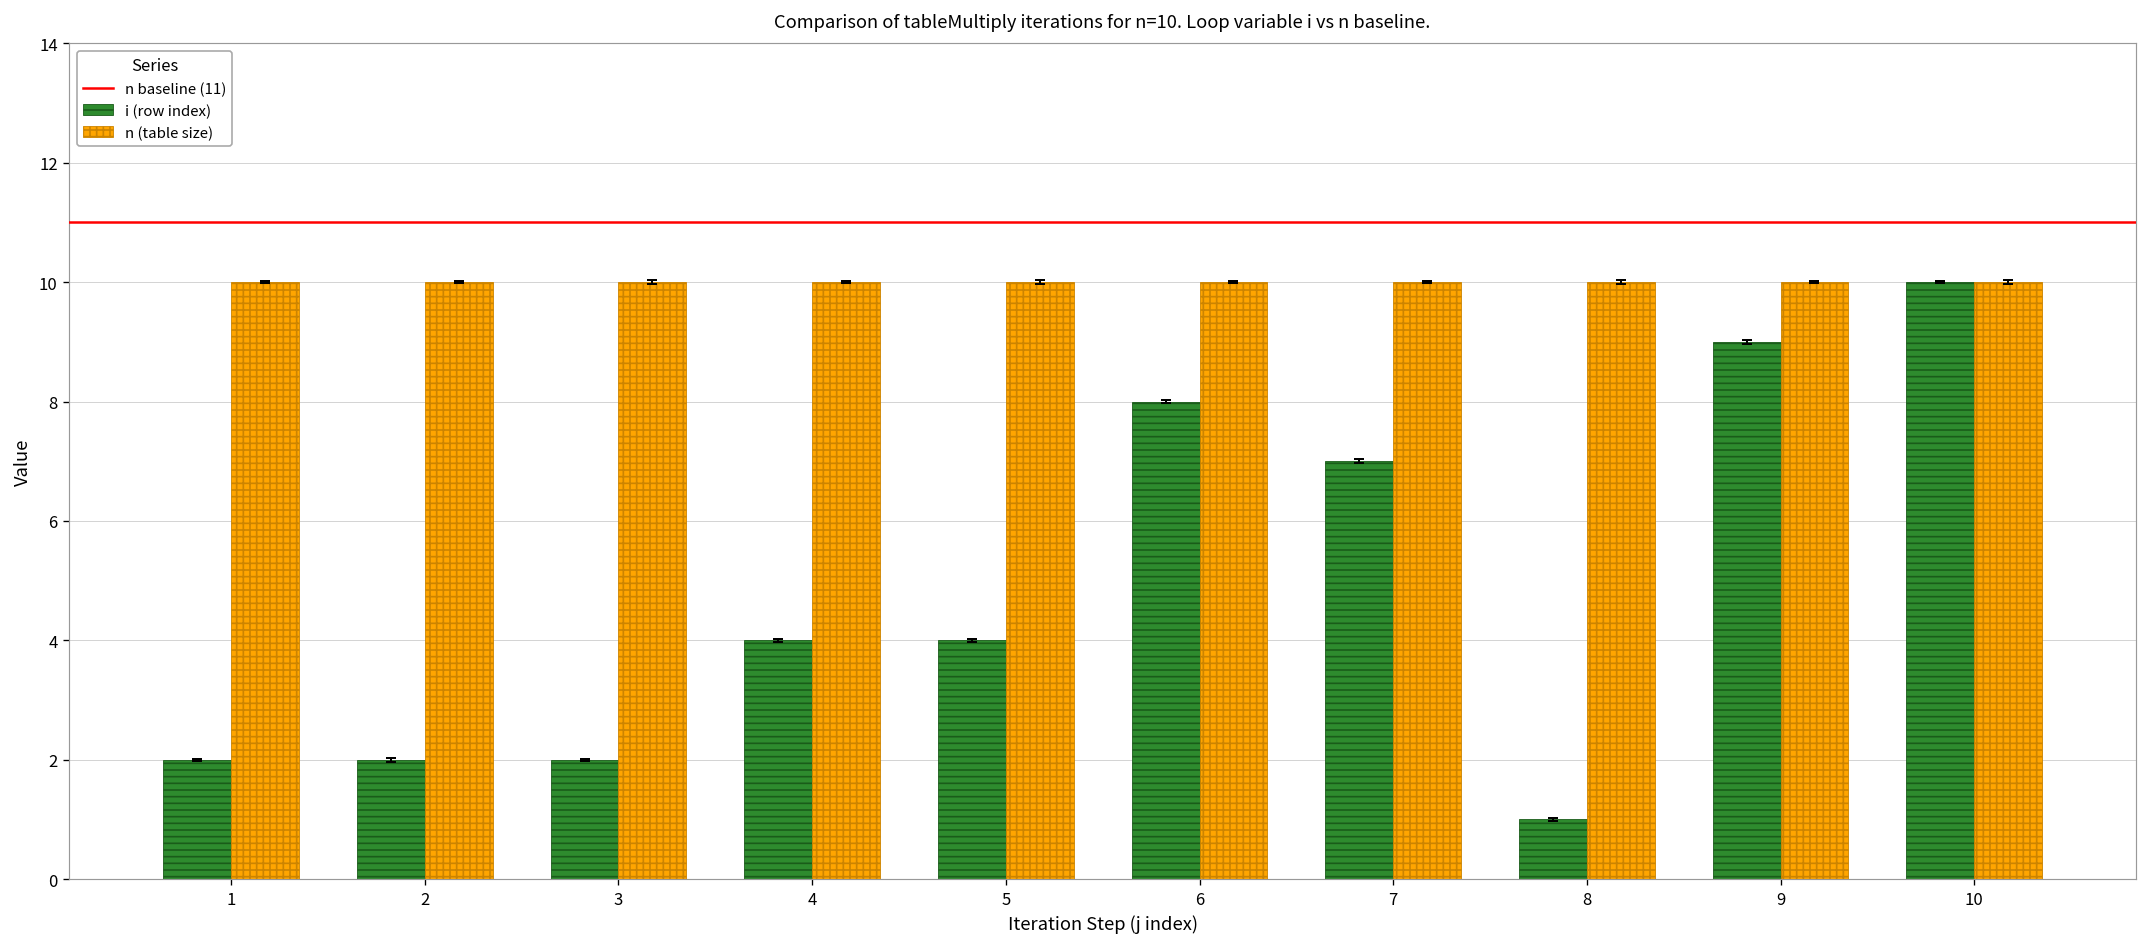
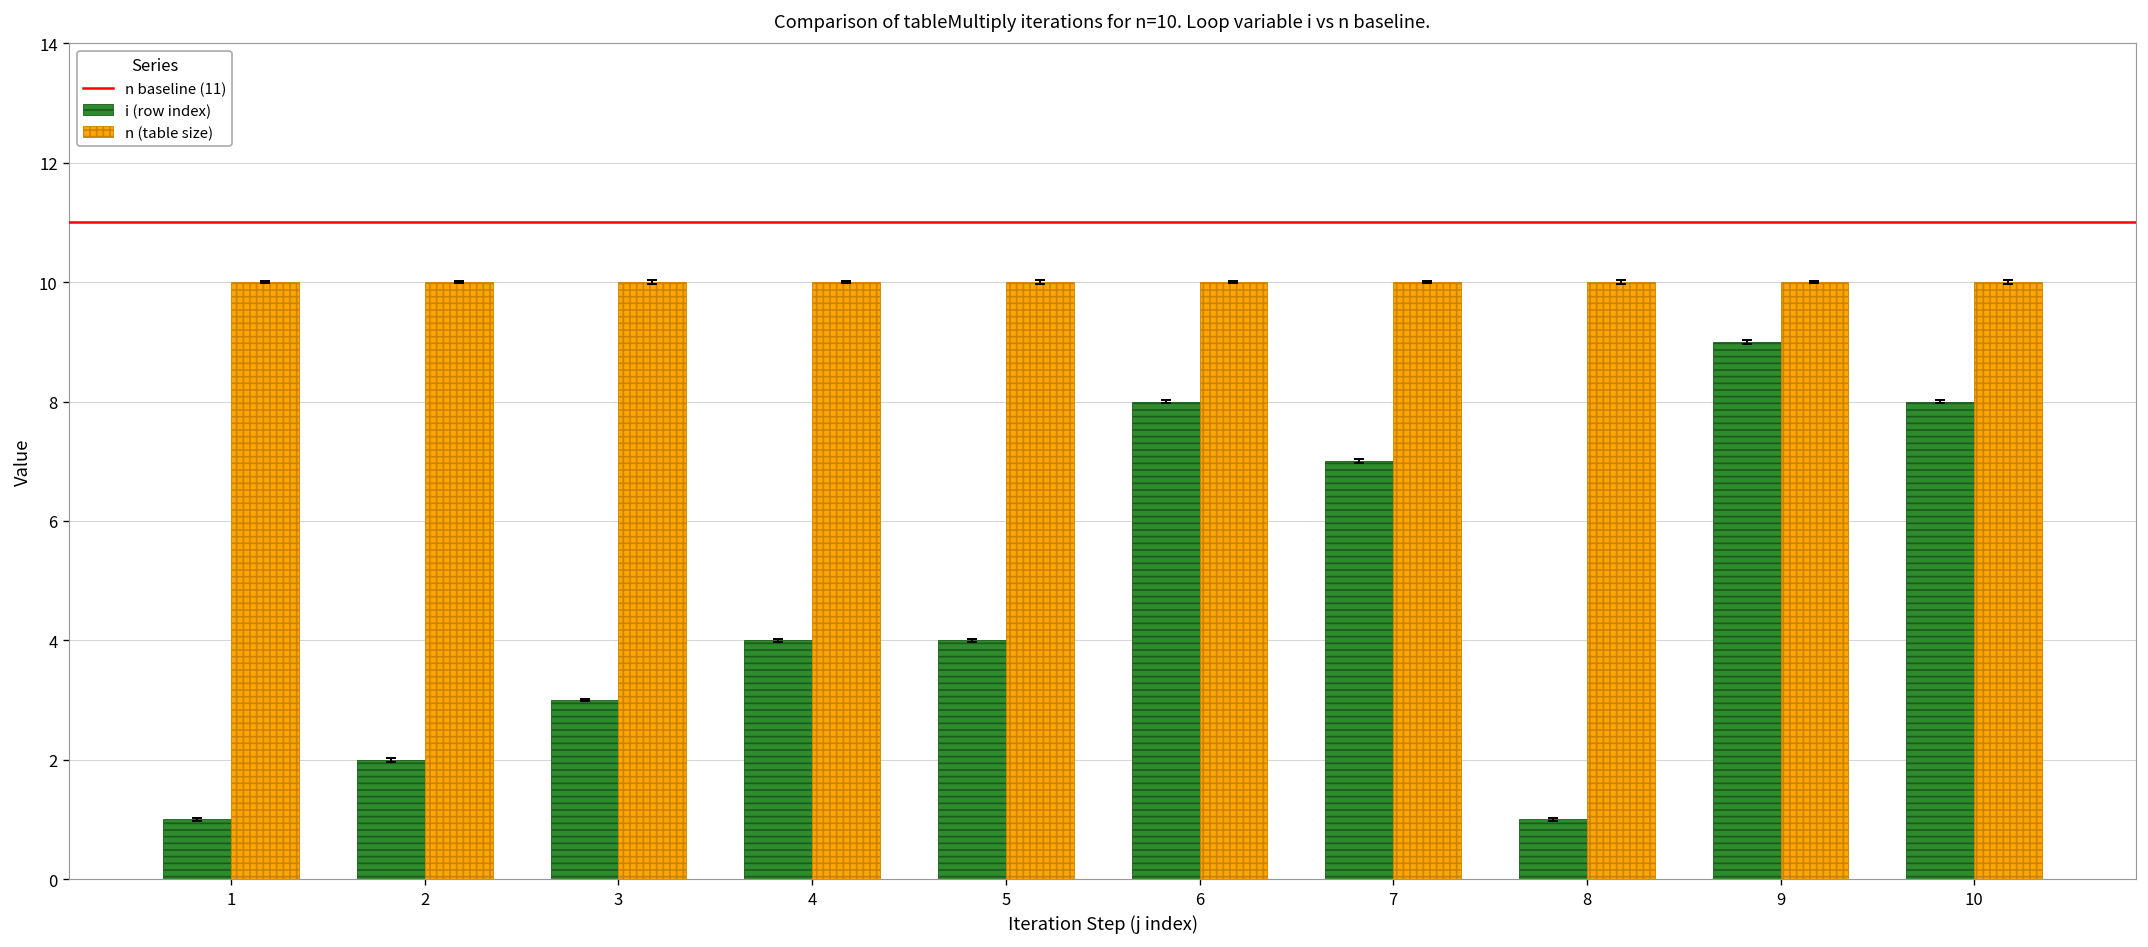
  {
    "i (row index)": {
-     "1": 2,
+     "1": 1,
      "2": 2,
-     "3": 2,
+     "3": 3,
      "4": 4,
      "5": 4,
      "6": 8,
      "7": 7,
      "8": 1,
      "9": 9,
-     "10": 10
+     "10": 8
    },
    "n (table size)": {
      "1": 10,
      "2": 10,
      "3": 10,
      "4": 10,
      "5": 10,
      "6": 10,
      "7": 10,
      "8": 10,
      "9": 10,
      "10": 10
    }
  }
